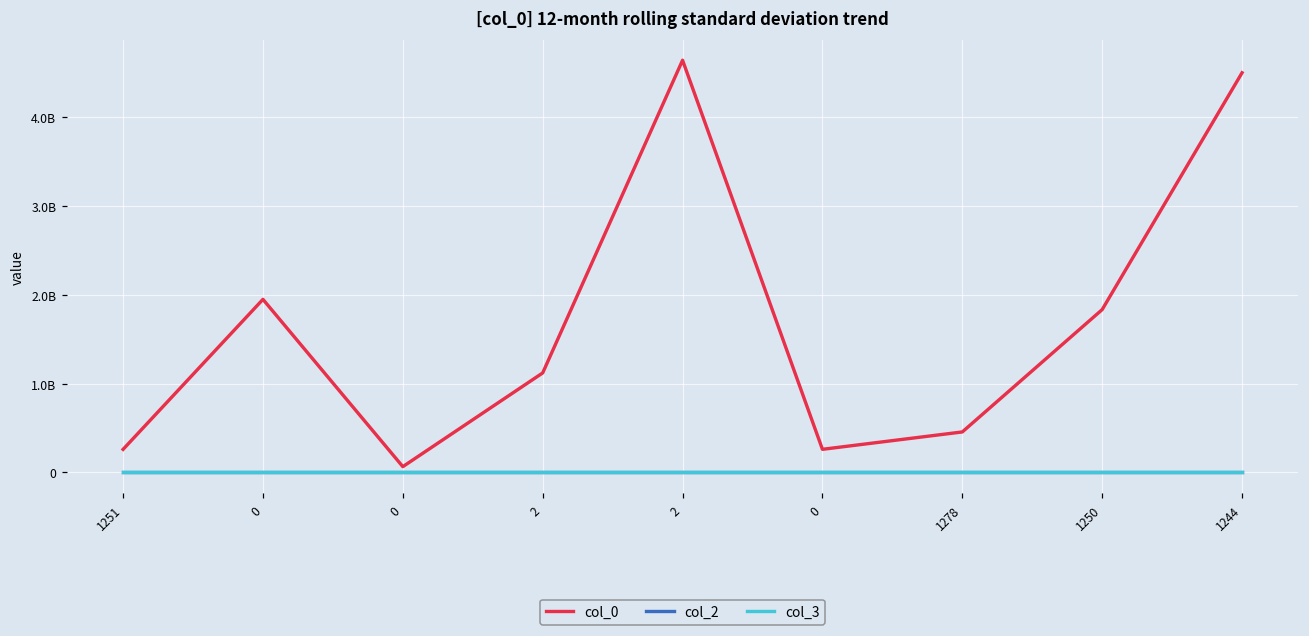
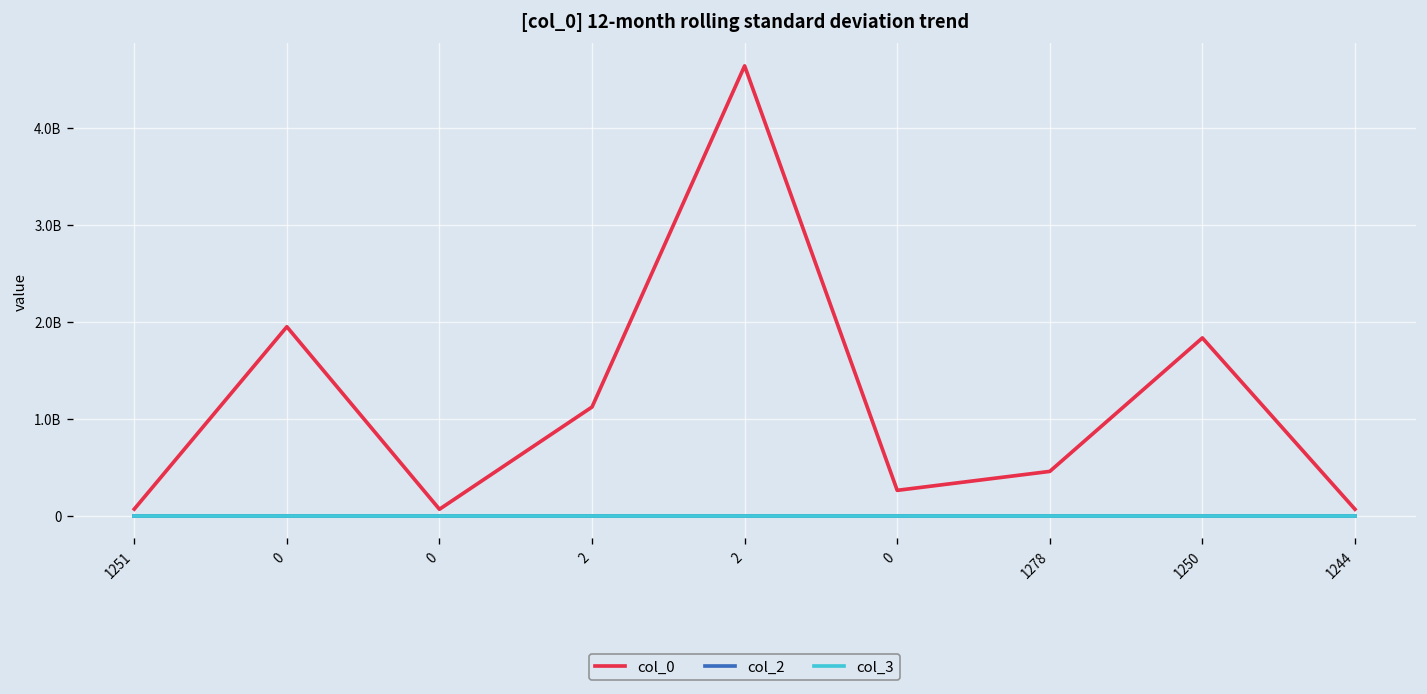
  {
    "col_0": {
-     "1251": 300000000,
+     "1251": 100000000,
      "1278": 500000000,
      "1250": 1800000000,
-     "1244": 4500000000
+     "1244": 100000000
    },
    "col_3": {
      "1251": 0,
      "1278": 0,
      "1250": 0,
      "1244": 0
    }
  }
